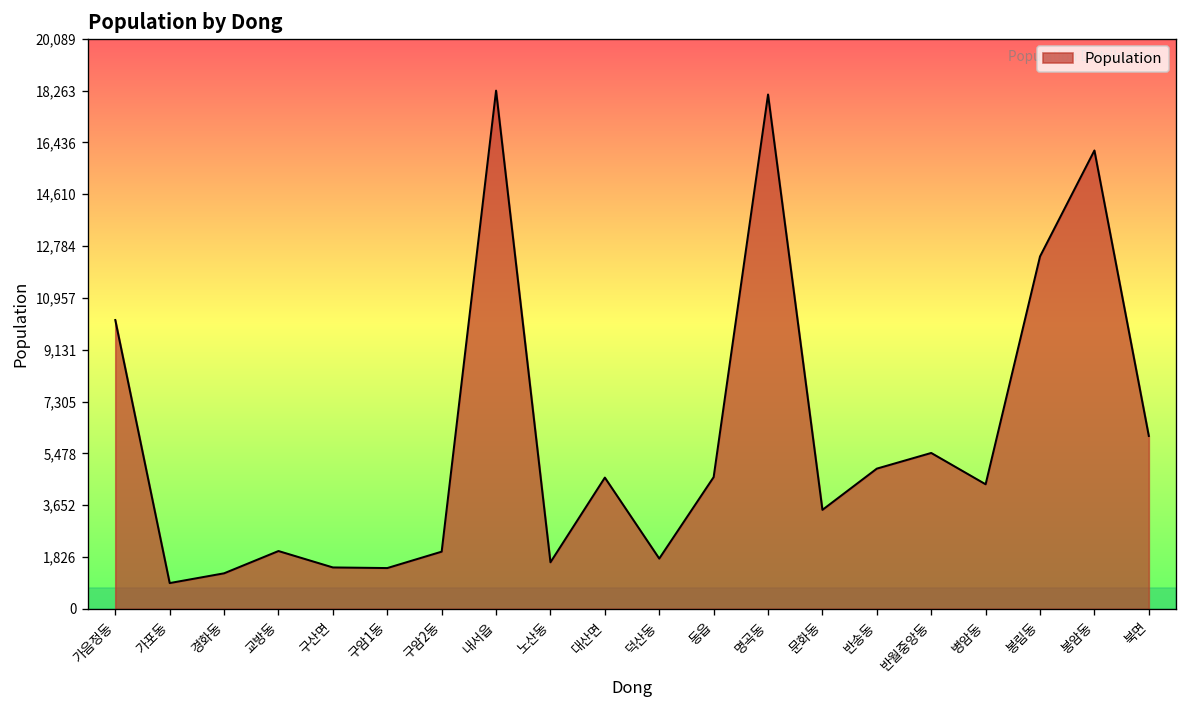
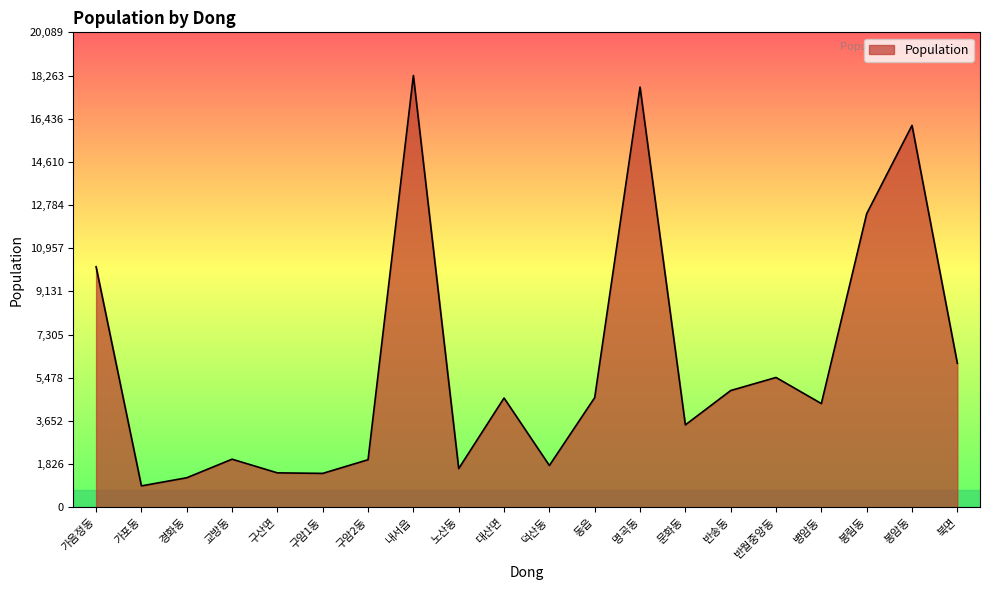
  {
    "가음정동": "10,200",
    "가포동": "900",
    "경화동": "1,300",
    "교방동": "2,000",
    "구산면": "1,500",
    "구암1동": "1,400",
    "구암2동": "2,000",
    "내서읍": "18,300",
    "노산동": "1,600",
    "대산면": "4,600",
    "덕산동": "1,800",
    "동읍": "4,600",
-   "명곡동": "18,100",
+   "명곡동": "17,800",
    "문화동": "3,500",
    "반송동": "4,900",
    "반월중앙동": "5,500",
    "병암동": "4,400",
    "봉림동": "12,400",
    "봉암동": "16,200",
    "북면": "6,100"
  }
